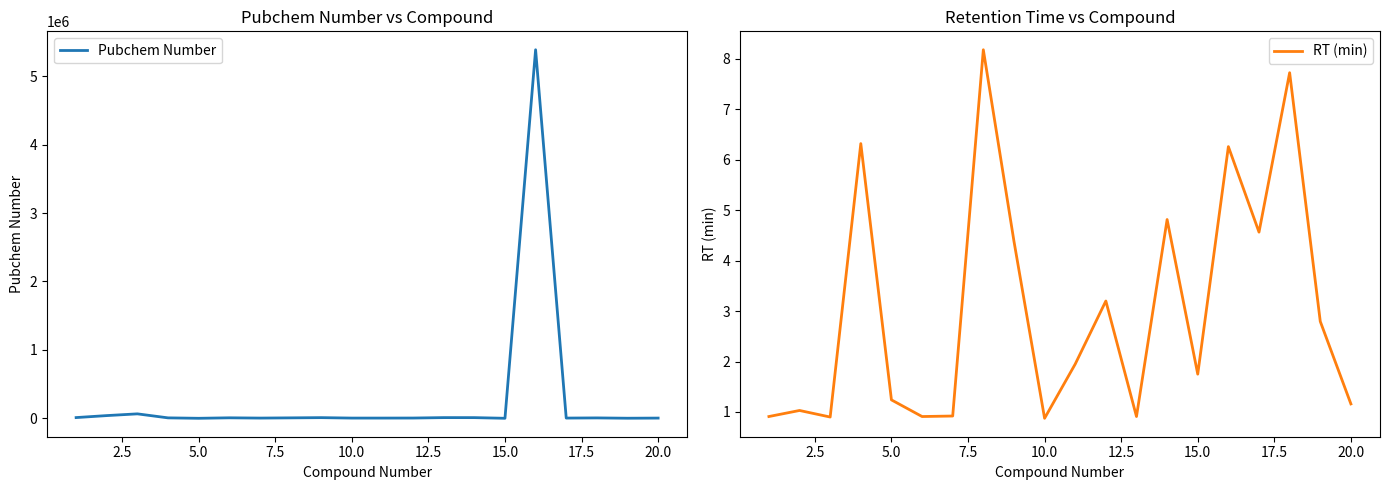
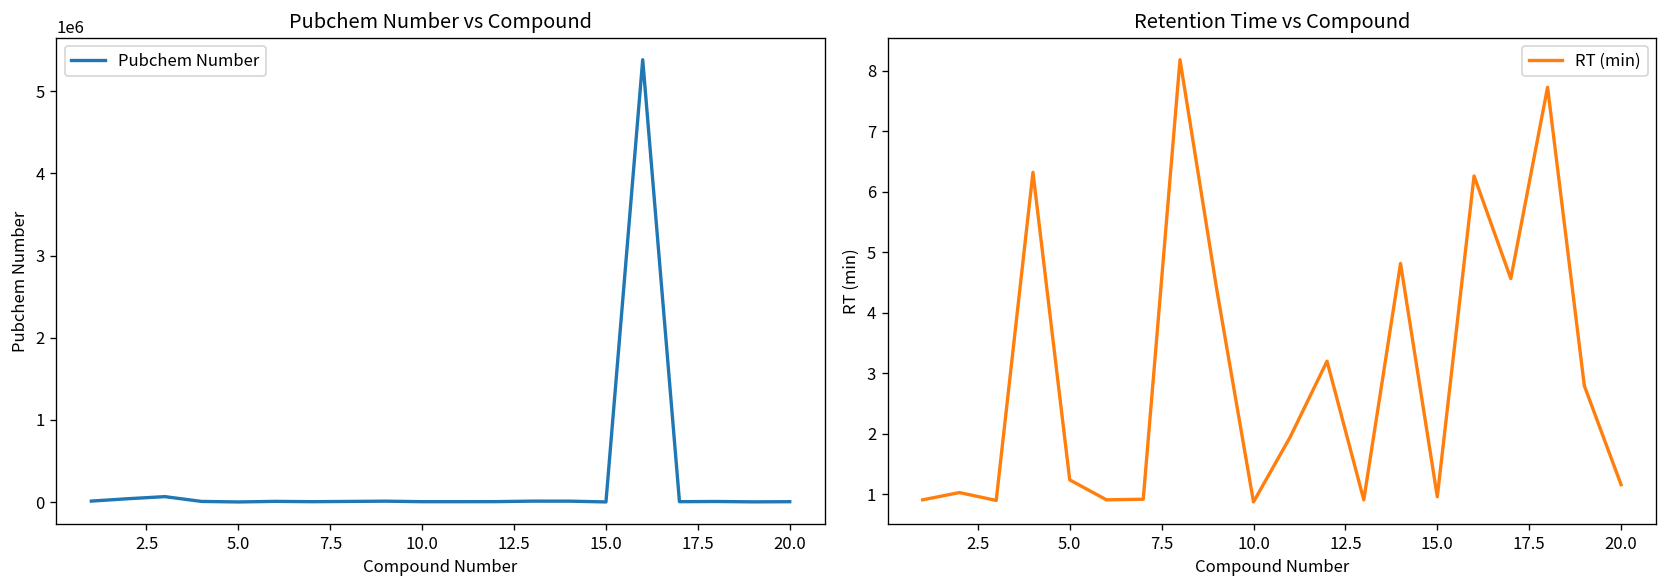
  {
    "Pubchem Number vs Compound": {
      "5.0": 0,
      "10.0": 0,
      "15.0": 0,
      "20.0": 0
    },
    "Retention Time vs Compound": {
      "5.0": 1.2,
      "10.0": 0.9,
-     "15.0": 1.8,
+     "15.0": 1.0,
      "20.0": 1.2
    }
  }
